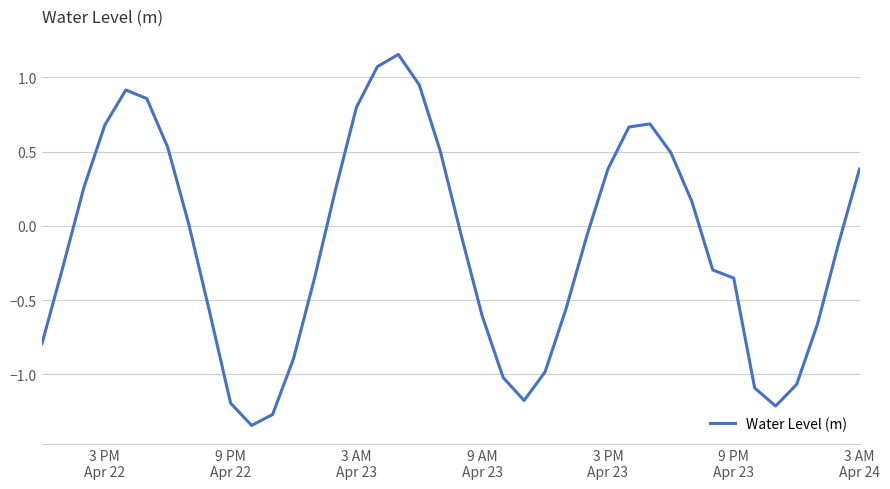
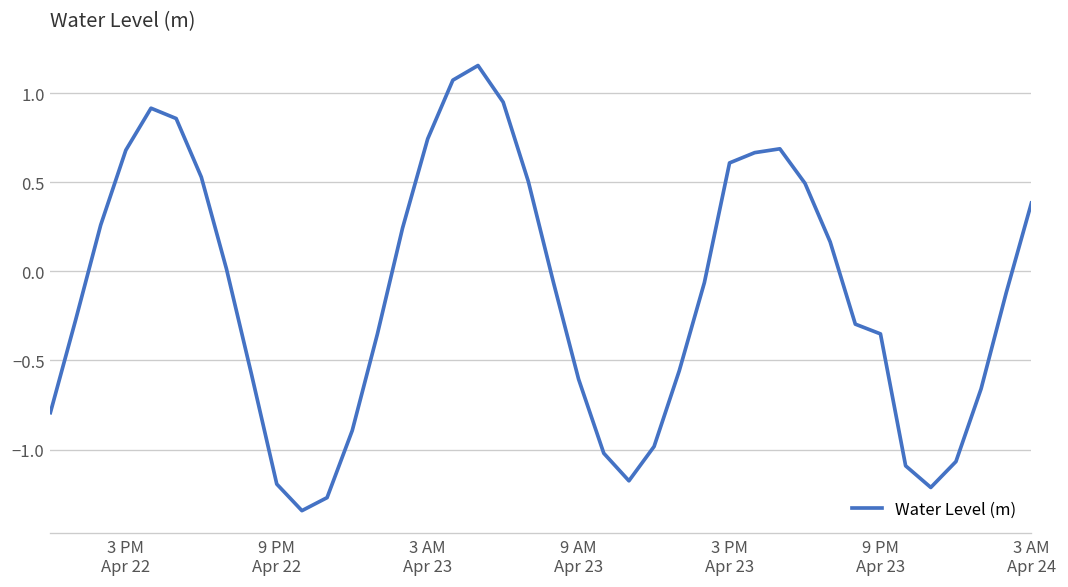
  {
    "3 PM Apr 22": 0.68,
    "9 PM Apr 22": -1.19,
-   "3 AM Apr 23": 0.80,
+   "3 AM Apr 23": 0.74,
    "9 AM Apr 23": -0.61,
-   "3 PM Apr 23": 0.38,
+   "3 PM Apr 23": 0.61,
    "9 PM Apr 23": -0.35,
    "3 AM Apr 24": 0.38
  }
